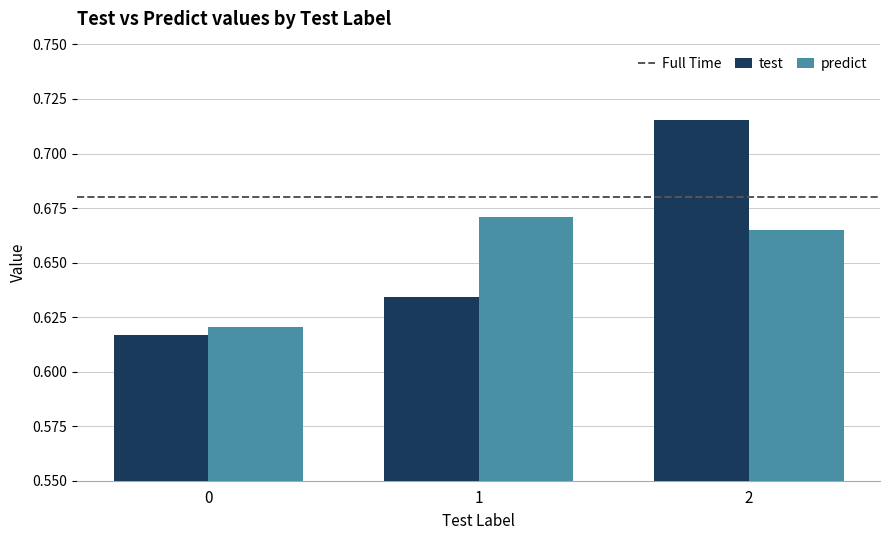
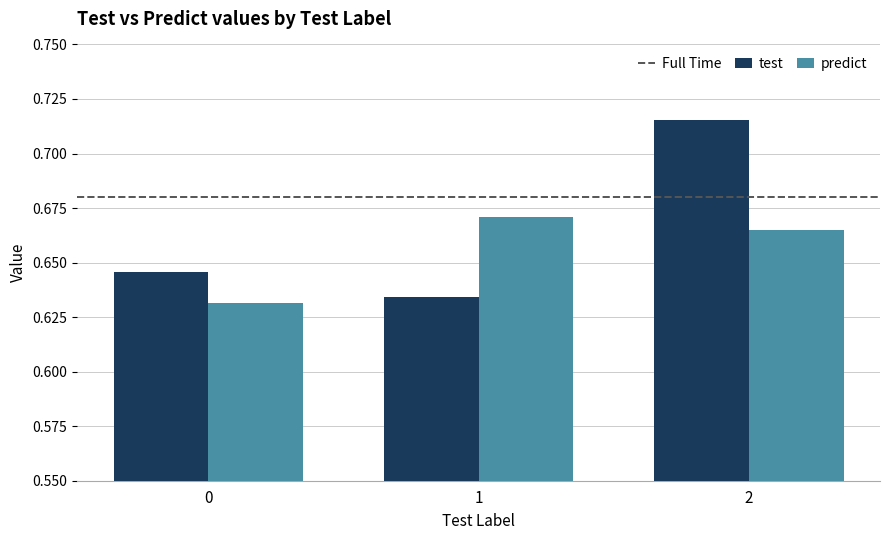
  {
    "test": {
-     "0": 0.617,
+     "0": 0.646,
      "1": 0.634,
      "2": 0.715
    },
    "predict": {
-     "0": 0.621,
+     "0": 0.632,
      "1": 0.671,
      "2": 0.665
    }
  }
